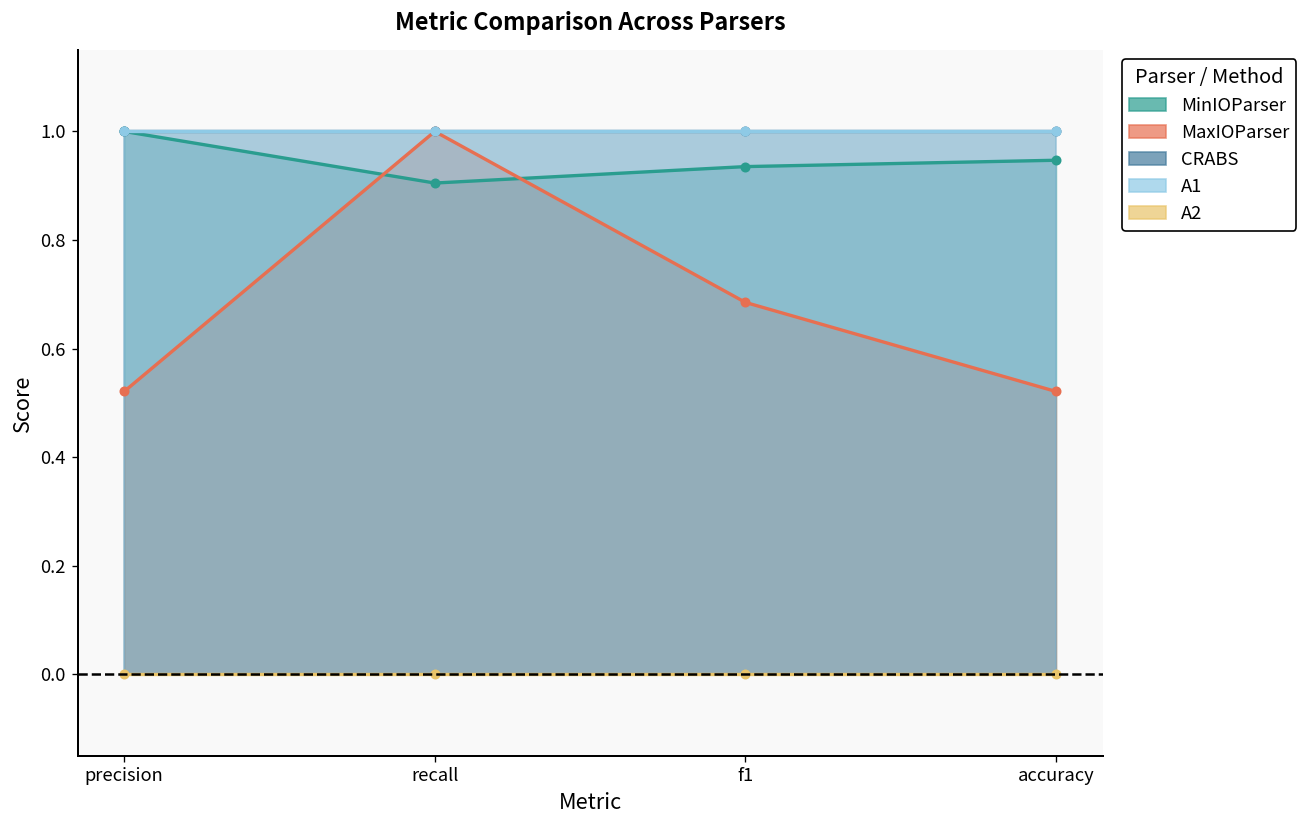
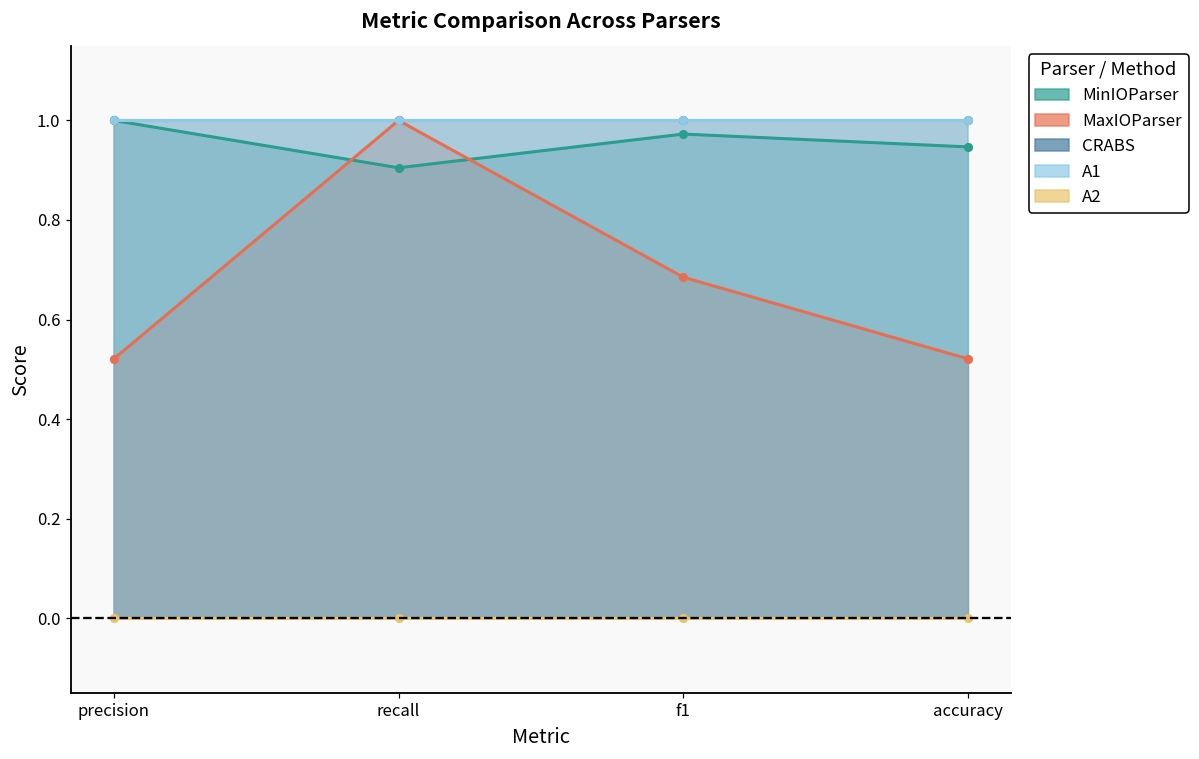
  {
    "MinIOParser": {
      "recall": 0.90,
-     "f1": 0.94,
+     "f1": 0.97,
      "accuracy": 0.95
    },
    "A1": {
      "f1": 1.00,
      "accuracy": 1.00
    }
  }
